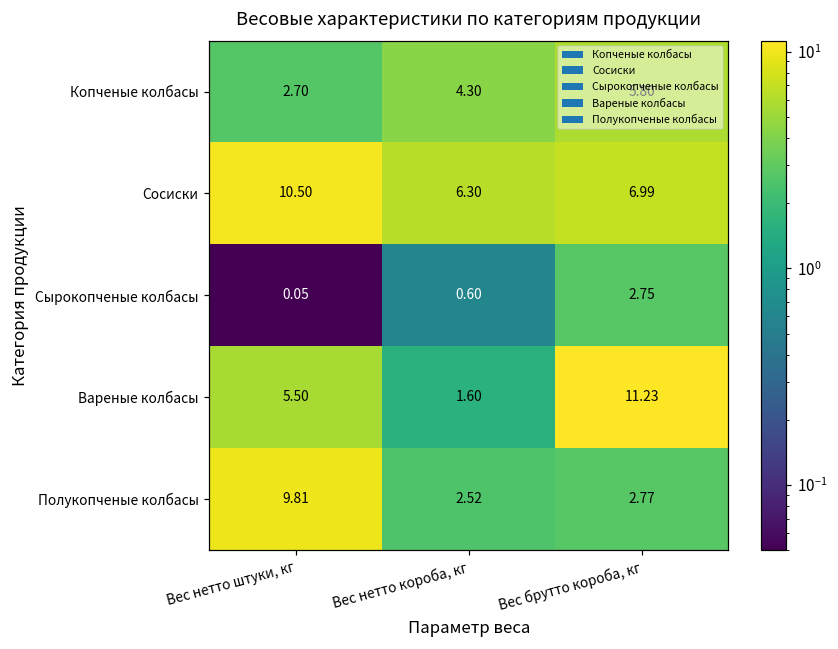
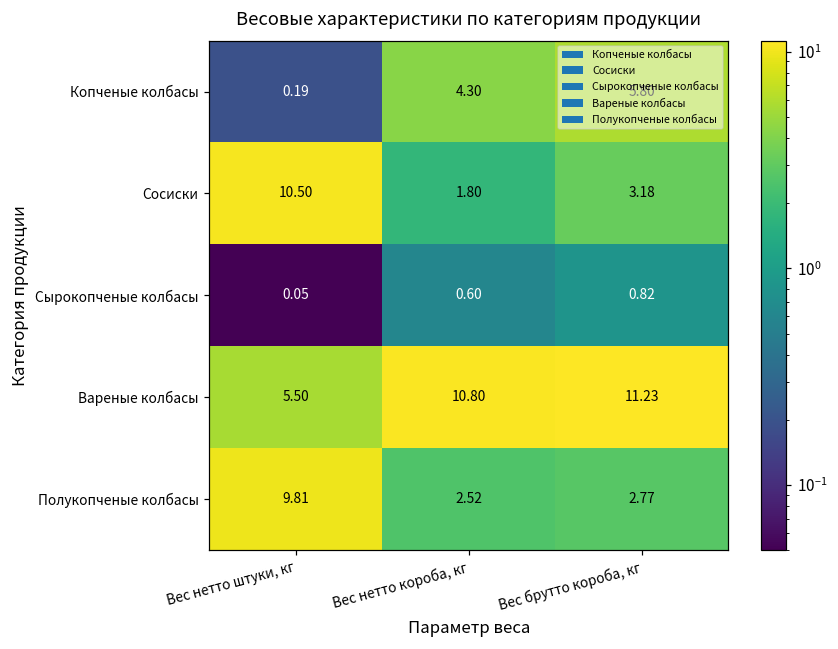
  {
    "Копченые колбасы": {
-     "Вес нетто штуки, кг": 2.70,
+     "Вес нетто штуки, кг": 0.19,
      "Вес нетто короба, кг": 4.30
    },
    "Сосиски": {
      "Вес нетто штуки, кг": 10.50,
-     "Вес нетто короба, кг": 6.30,
-     "Вес брутто короба, кг": 6.99
+     "Вес нетто короба, кг": 1.80,
+     "Вес брутто короба, кг": 3.18
    },
    "Сырокопченые колбасы": {
      "Вес нетто штуки, кг": 0.05,
      "Вес нетто короба, кг": 0.60,
-     "Вес брутто короба, кг": 2.75
+     "Вес брутто короба, кг": 0.82
    },
    "Вареные колбасы": {
      "Вес нетто штуки, кг": 5.50,
-     "Вес нетто короба, кг": 1.60,
+     "Вес нетто короба, кг": 10.80,
      "Вес брутто короба, кг": 11.23
    },
    "Полукопченые колбасы": {
      "Вес нетто штуки, кг": 9.81,
      "Вес нетто короба, кг": 2.52,
      "Вес брутто короба, кг": 2.77
    }
  }
